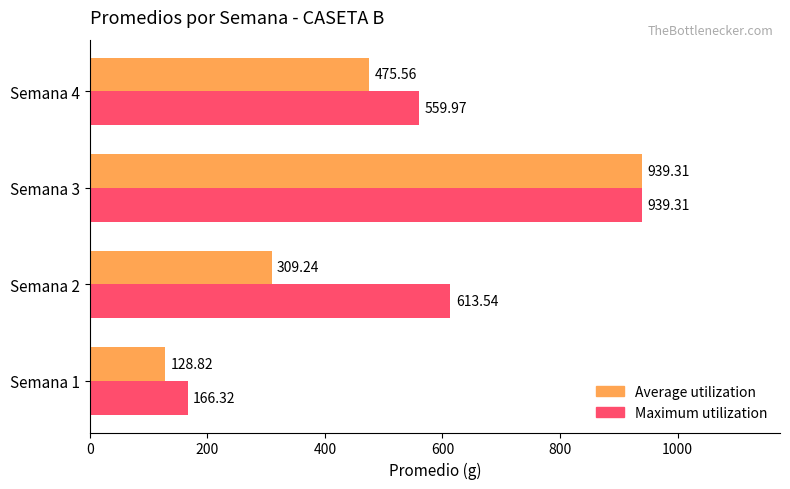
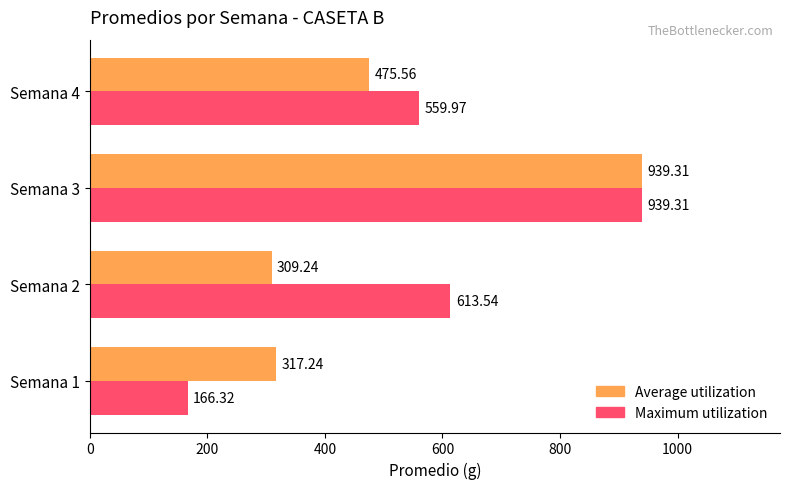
  {
    "Average utilization": {
      "Semana 4": 475.56,
      "Semana 3": 939.31,
      "Semana 2": 309.24,
-     "Semana 1": 128.82
+     "Semana 1": 317.24
    },
    "Maximum utilization": {
      "Semana 4": 559.97,
      "Semana 3": 939.31,
      "Semana 2": 613.54,
      "Semana 1": 166.32
    }
  }
